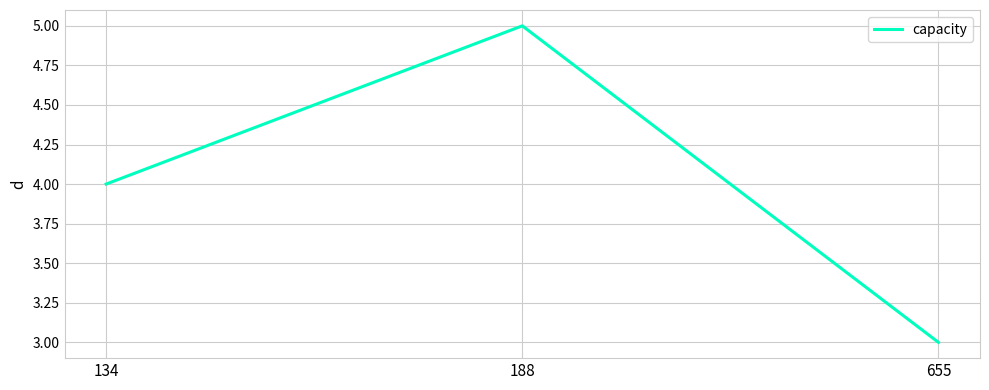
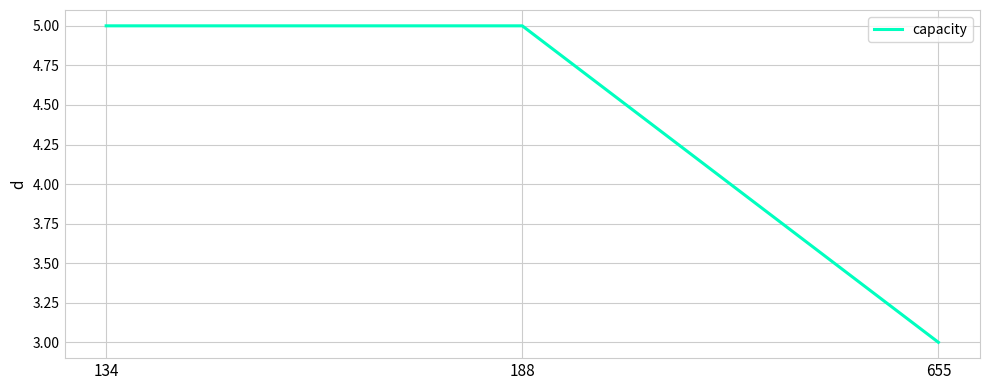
  {
-   "134": 4,
+   "134": 5,
    "188": 5,
    "655": 3
  }
